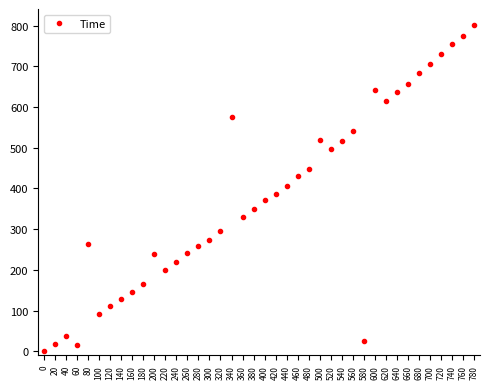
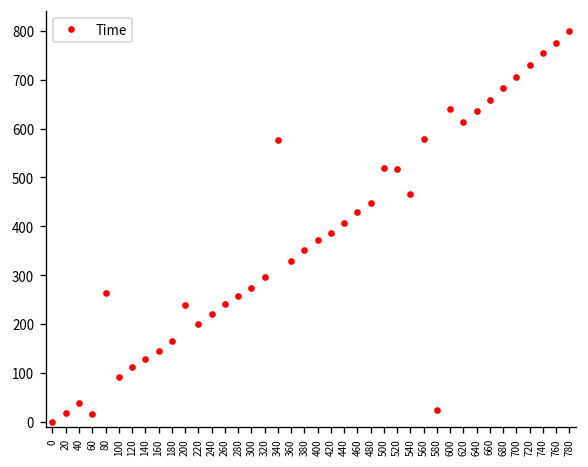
  {
    "0": 0,
    "20": 20,
    "40": 40,
    "60": 20,
    "80": 260,
    "100": 90,
    "120": 110,
    "140": 130,
    "160": 140,
    "180": 170,
    "200": 240,
    "220": 200,
    "240": 220,
    "260": 240,
    "280": 260,
    "300": 270,
    "320": 300,
    "340": 580,
    "360": 330,
    "380": 350,
    "400": 370,
    "420": 390,
    "440": 410,
    "460": 430,
    "480": 450,
    "500": 520,
-   "520": 500,
-   "540": 520,
-   "560": 540,
+   "520": 520,
+   "540": 470,
+   "560": 580,
    "580": 20,
    "600": 640,
    "620": 610,
    "640": 640,
    "660": 660,
    "680": 680,
    "700": 710,
    "720": 730,
    "740": 750,
    "760": 780,
    "780": 800
  }
